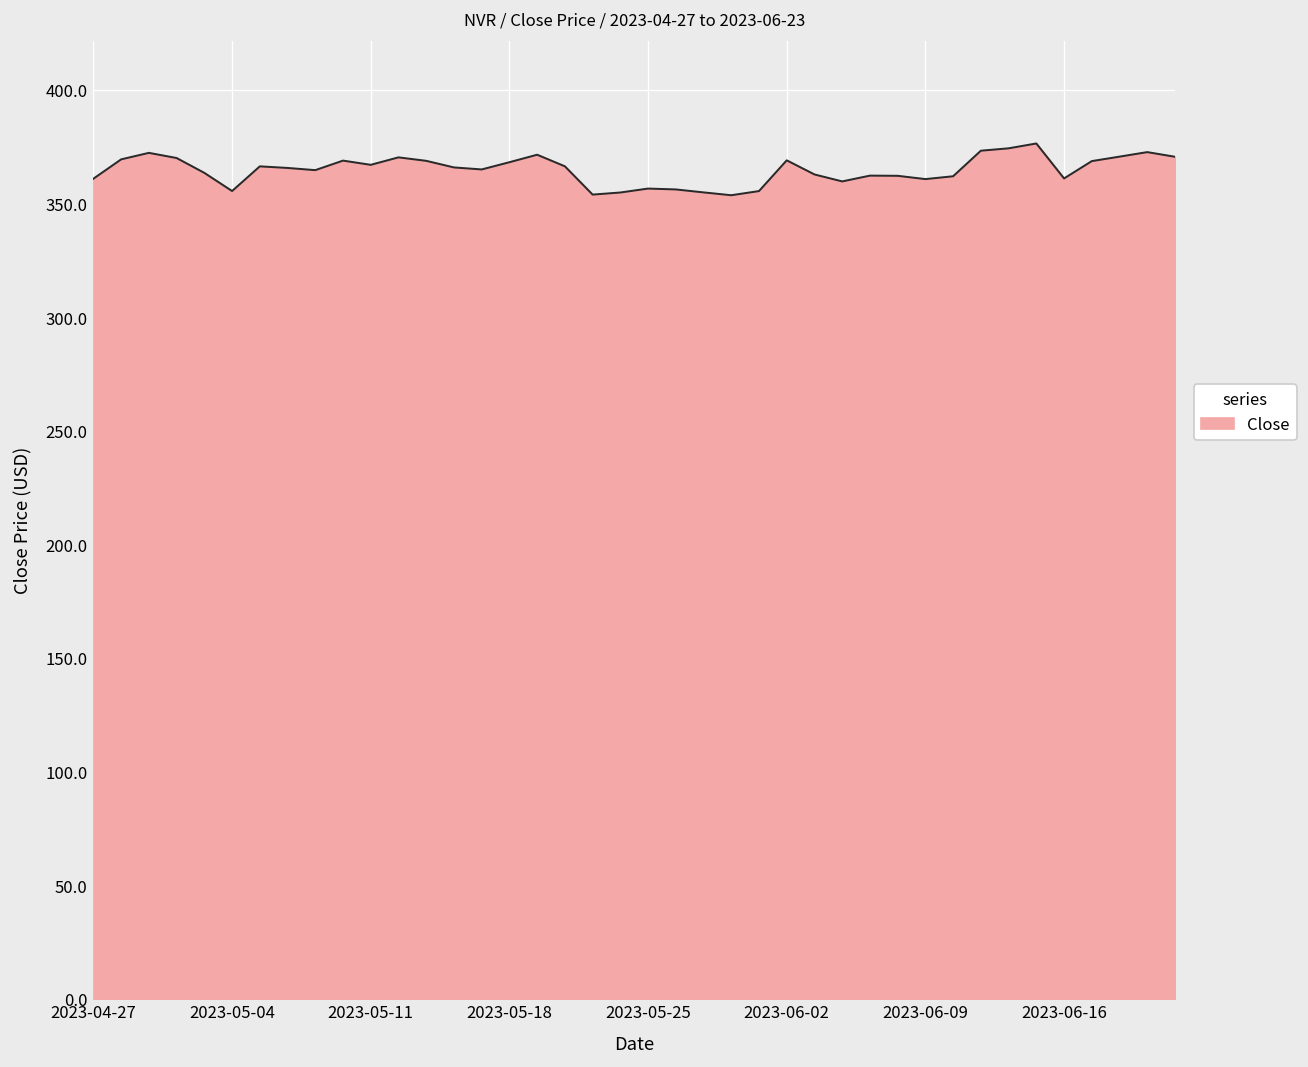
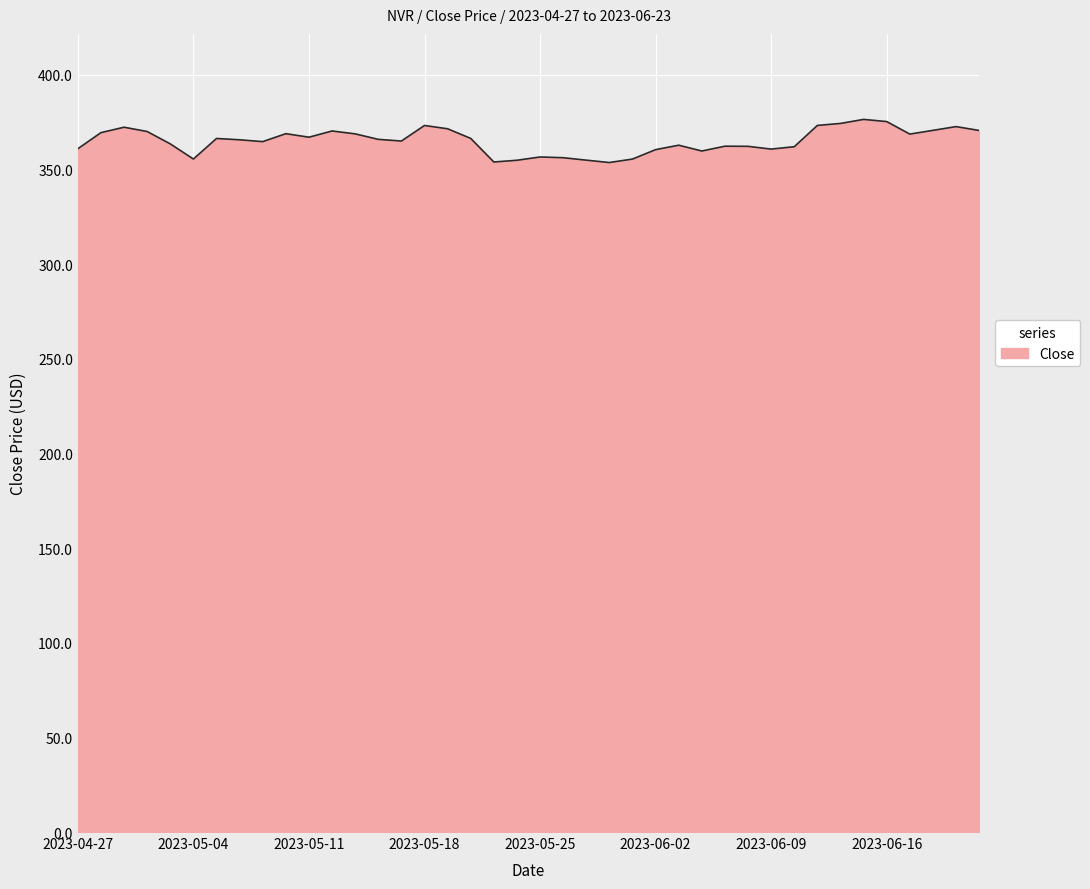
  {
    "2023-04-27": 361,
    "2023-05-04": 356,
    "2023-05-11": 367,
-   "2023-05-18": 368,
+   "2023-05-18": 373,
    "2023-05-25": 357,
-   "2023-06-02": 369,
+   "2023-06-02": 360,
    "2023-06-09": 361,
-   "2023-06-16": 361
+   "2023-06-16": 375
  }
